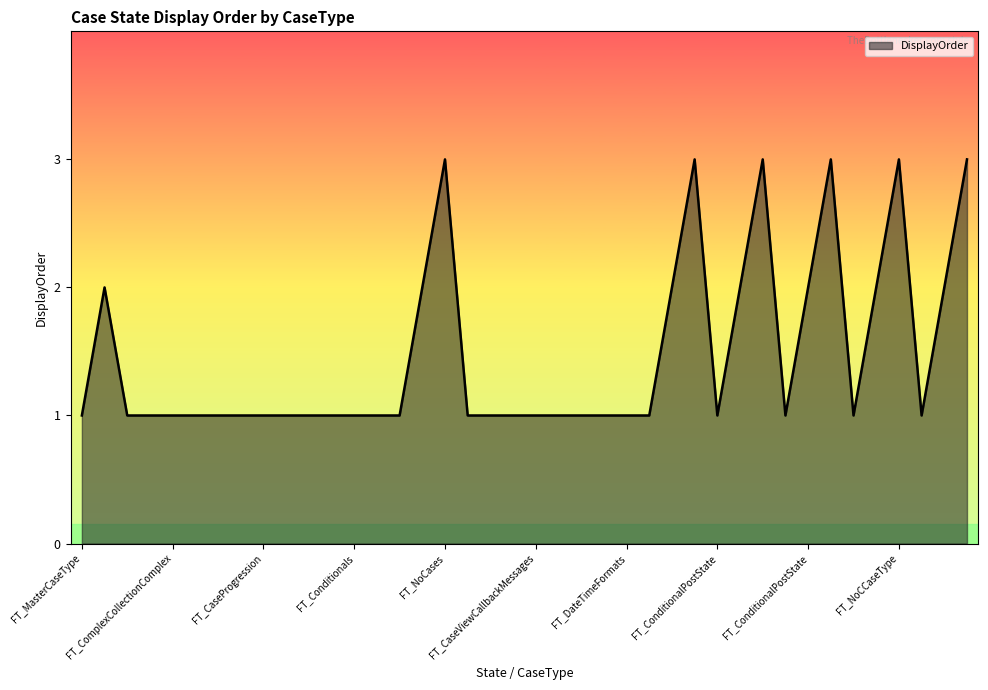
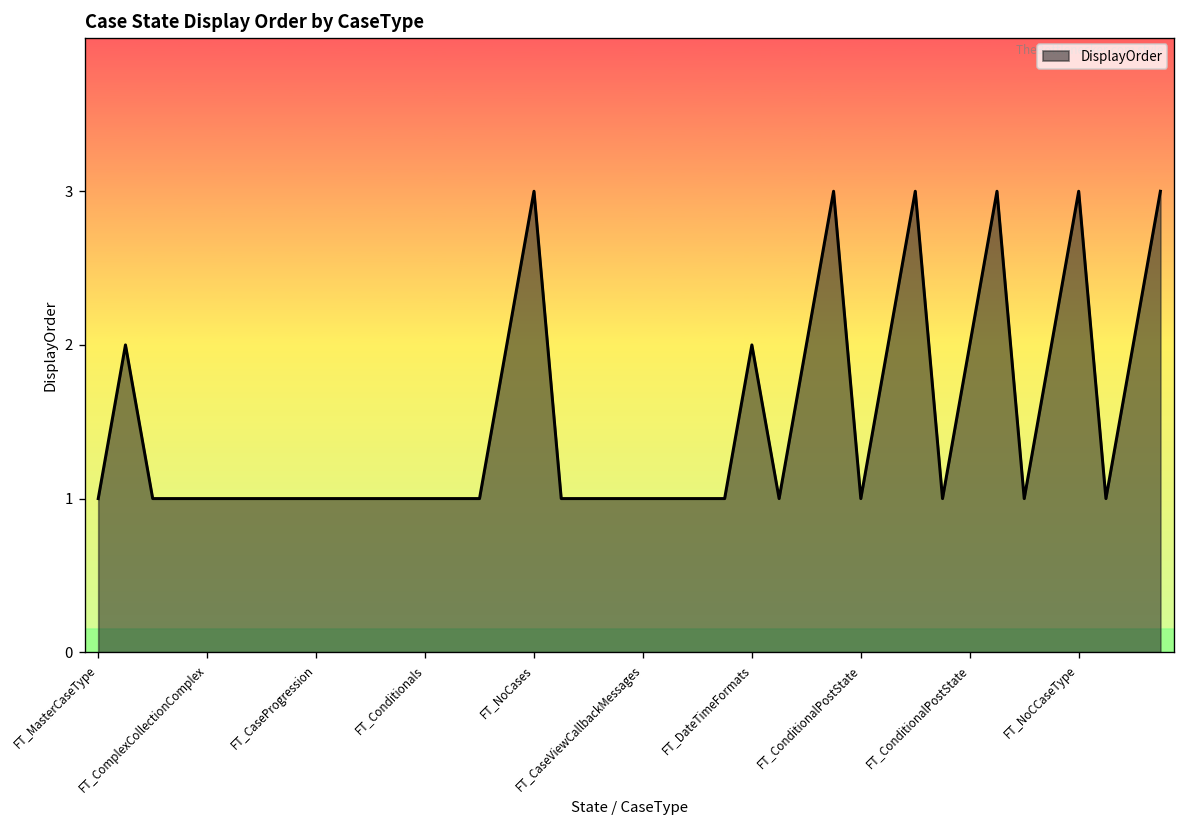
  {
    "FT_MasterCaseType": 1,
    "FT_ComplexCollectionComplex": 1,
    "FT_CaseProgression": 1,
    "FT_Conditionals": 1,
    "FT_NoCases": 3,
    "FT_CaseViewCallbackMessages": 1,
-   "FT_DateTimeFormats": 1,
+   "FT_DateTimeFormats": 2,
    "FT_NoCCaseType": 3
  }
